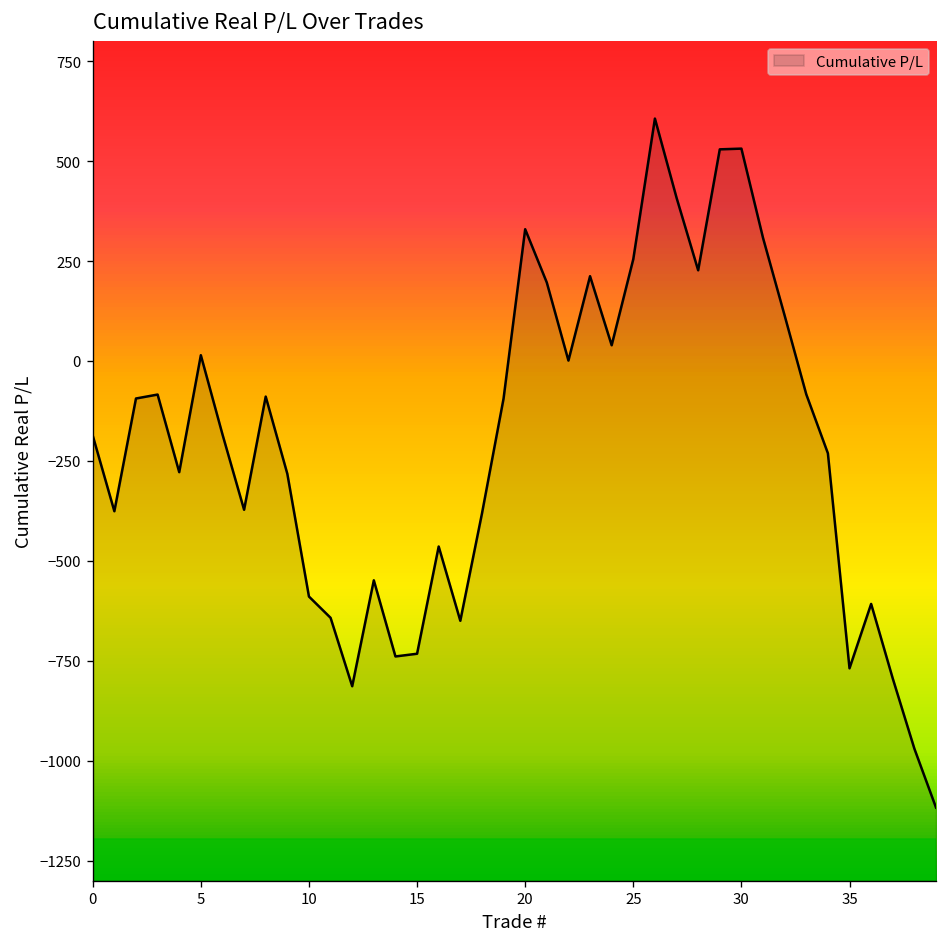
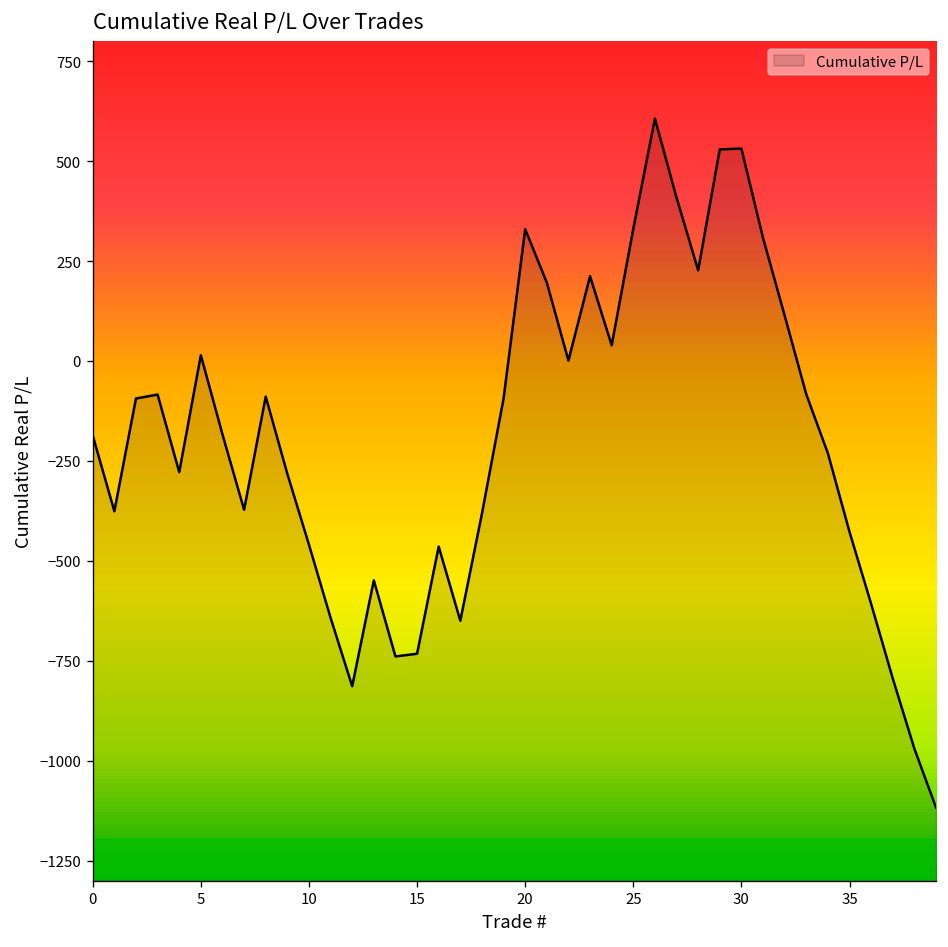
  {
    "0": -190,
    "5": 10,
-   "10": -590,
+   "10": -460,
    "15": -730,
    "20": 330,
-   "25": 250,
+   "25": 330,
    "30": 530,
-   "35": -770
+   "35": -430
  }
